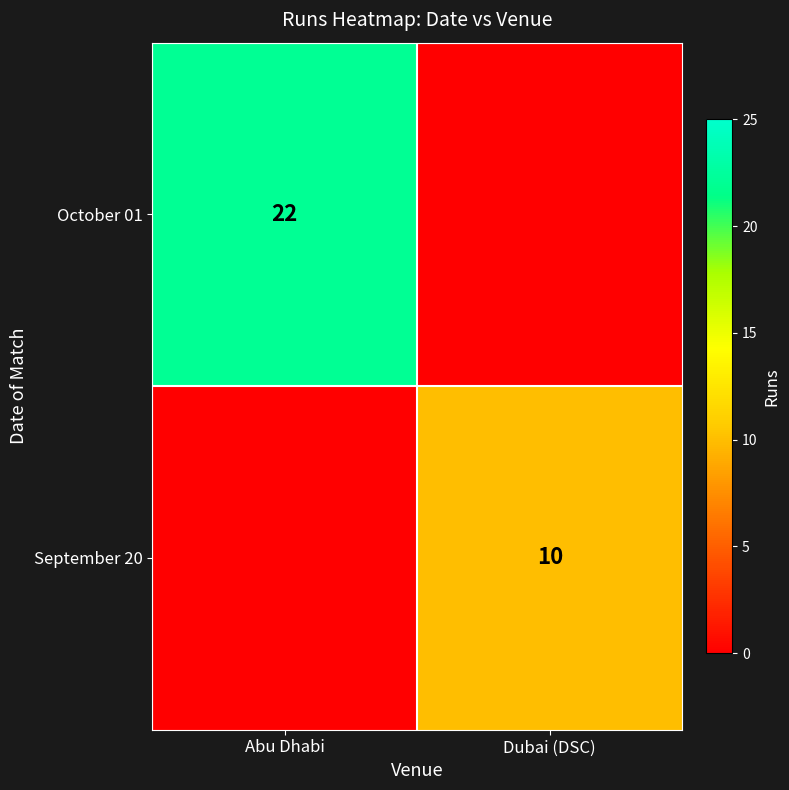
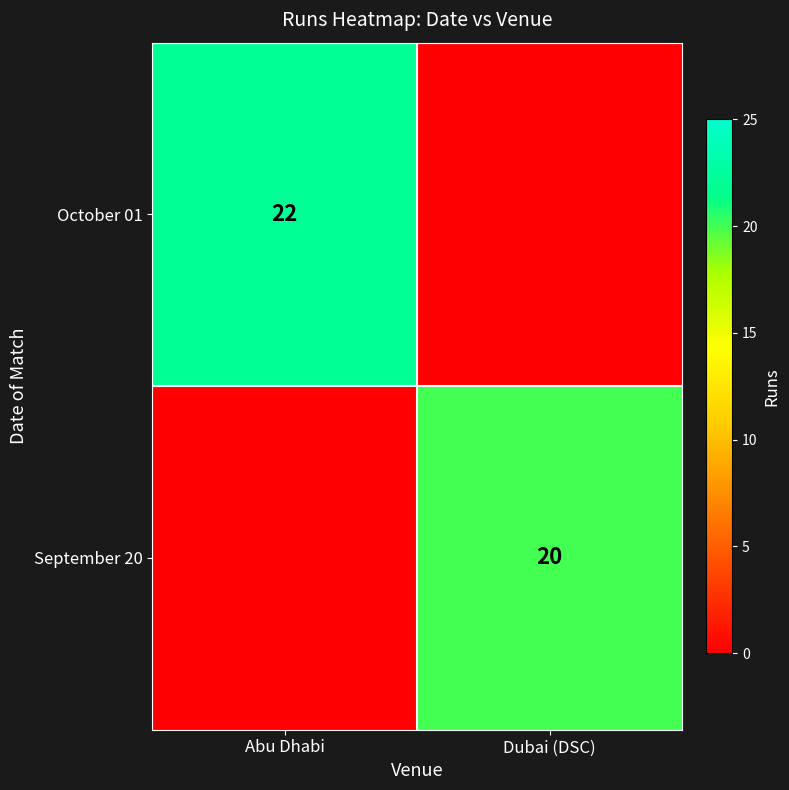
  {
    "October 01": {
      "Abu Dhabi": 22
    },
    "September 20": {
-     "Dubai (DSC)": 10
+     "Dubai (DSC)": 20
    }
  }
